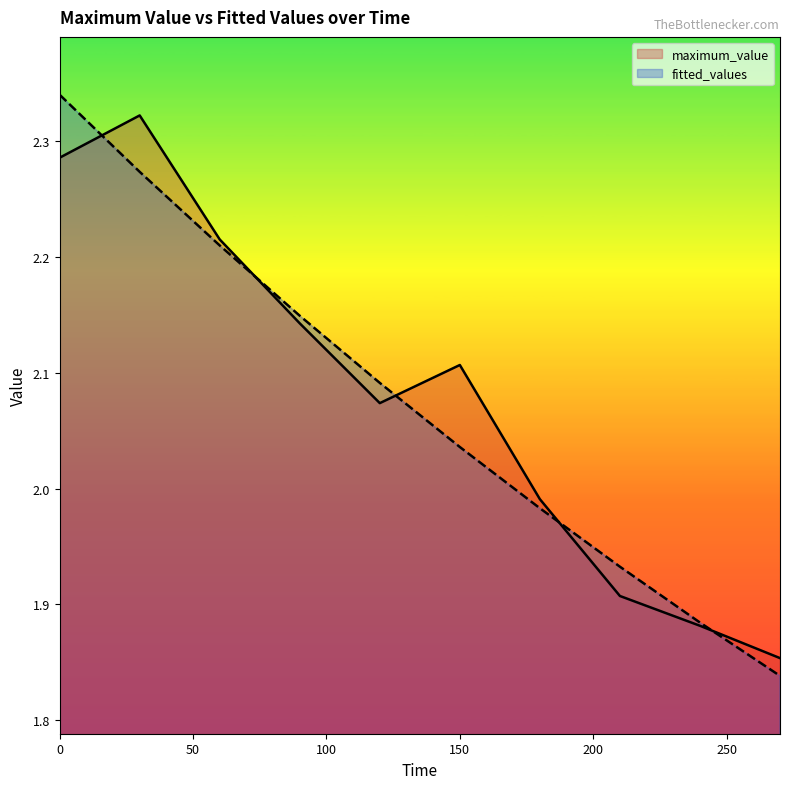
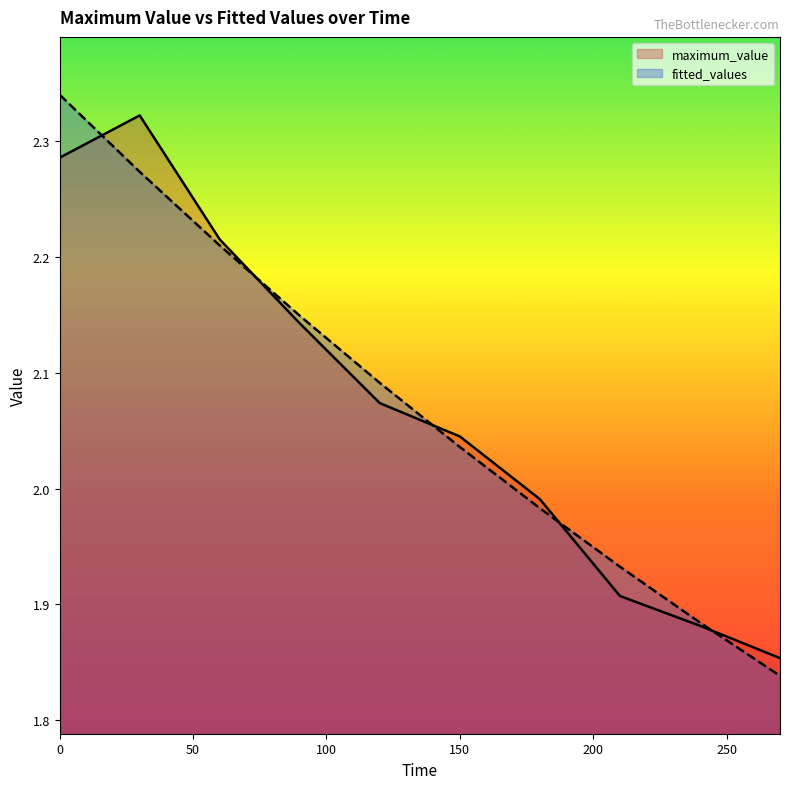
  {
    "maximum_value": {
      "0": 2.286,
-     "150": 2.107
+     "150": 2.045
    },
    "fitted_values": {
      "0": 2.340,
      "150": 2.036
    }
  }
